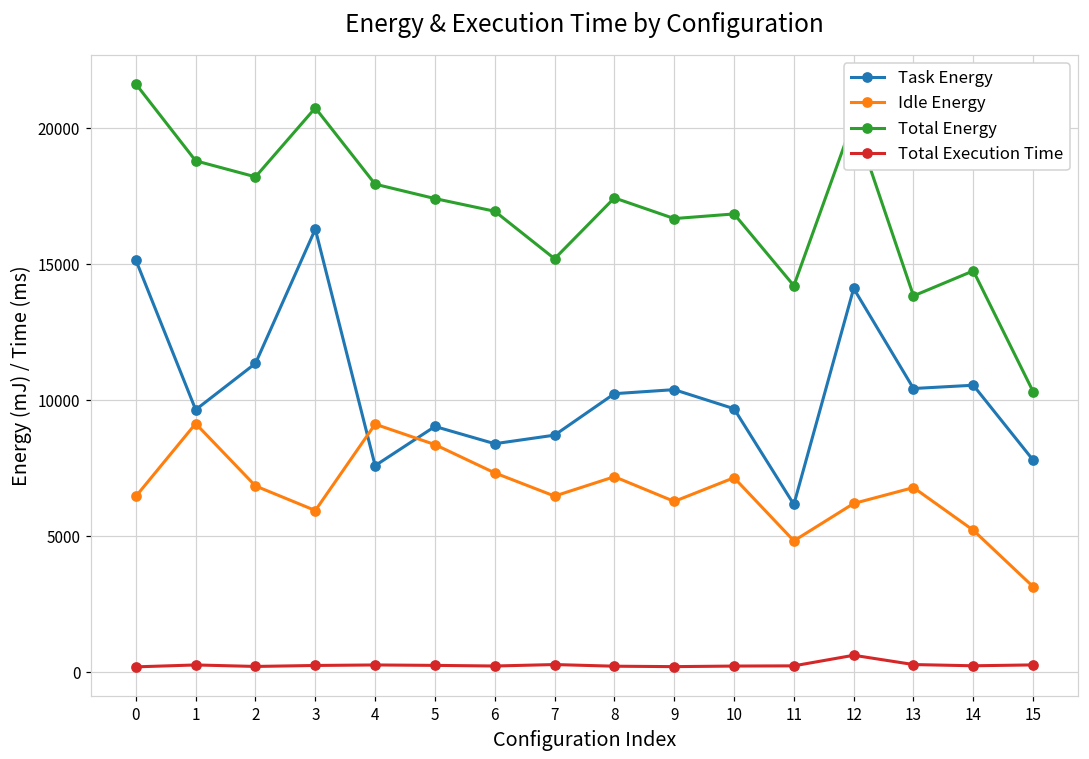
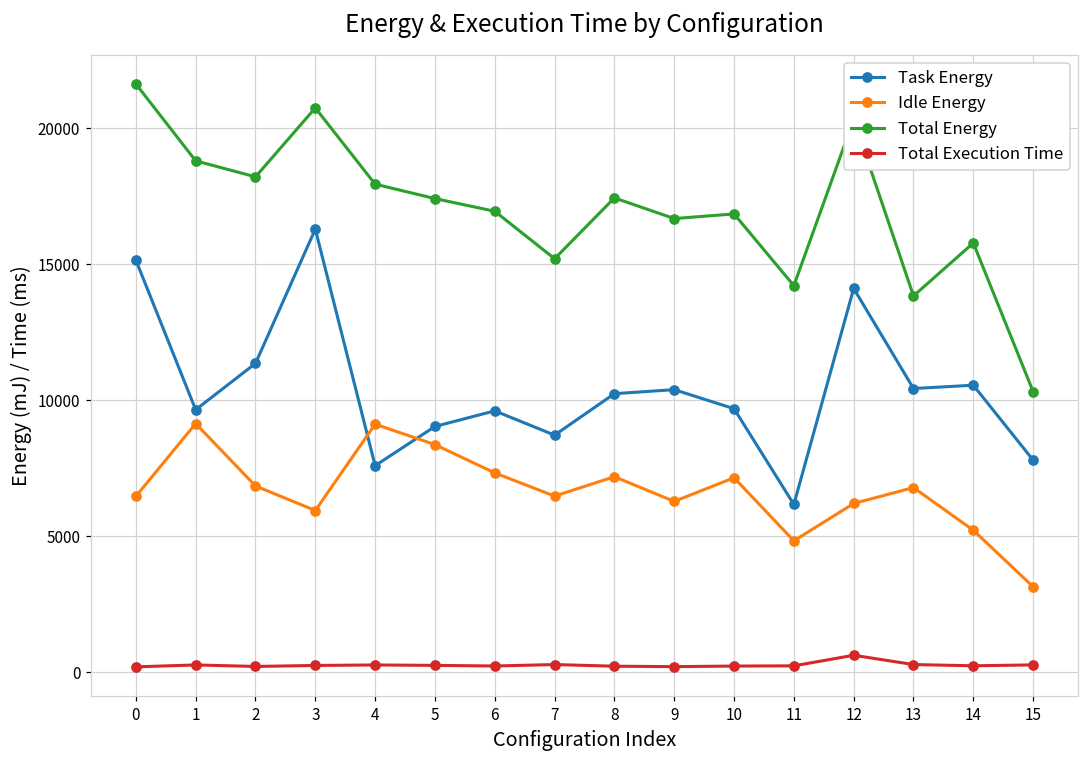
  {
    "Task Energy": {
      "0": 15200,
      "1": 9700,
      "2": 11400,
      "3": 16300,
      "4": 7600,
      "5": 9000,
-     "6": 8400,
+     "6": 9600,
      "7": 8700,
      "8": 10200,
      "9": 10400,
      "10": 9700,
      "11": 6200,
      "12": 14100,
      "13": 10400,
      "14": 10600,
      "15": 7800
    },
    "Idle Energy": {
      "0": 6500,
      "1": 9100,
      "2": 6900,
      "3": 6000,
      "4": 9100,
      "5": 8400,
      "6": 7300,
      "7": 6500,
      "8": 7200,
      "9": 6300,
      "10": 7200,
      "11": 4800,
      "12": 6200,
      "13": 6800,
      "14": 5200,
      "15": 3200
    },
    "Total Energy": {
      "0": 21600,
      "1": 18800,
      "2": 18200,
      "3": 20800,
      "4": 18000,
      "5": 17400,
      "6": 17000,
      "7": 15200,
      "8": 17400,
      "9": 16700,
      "10": 16900,
      "11": 14200,
      "13": 13800,
-     "14": 14800,
+     "14": 15800,
      "15": 10300
    },
    "Total Execution Time": {
      "0": 200,
      "1": 300,
      "2": 200,
      "3": 300,
      "4": 300,
      "5": 300,
      "6": 200,
      "7": 300,
      "8": 200,
      "9": 200,
      "10": 200,
      "11": 200,
      "12": 600,
      "13": 300,
      "14": 200,
      "15": 300
    }
  }
